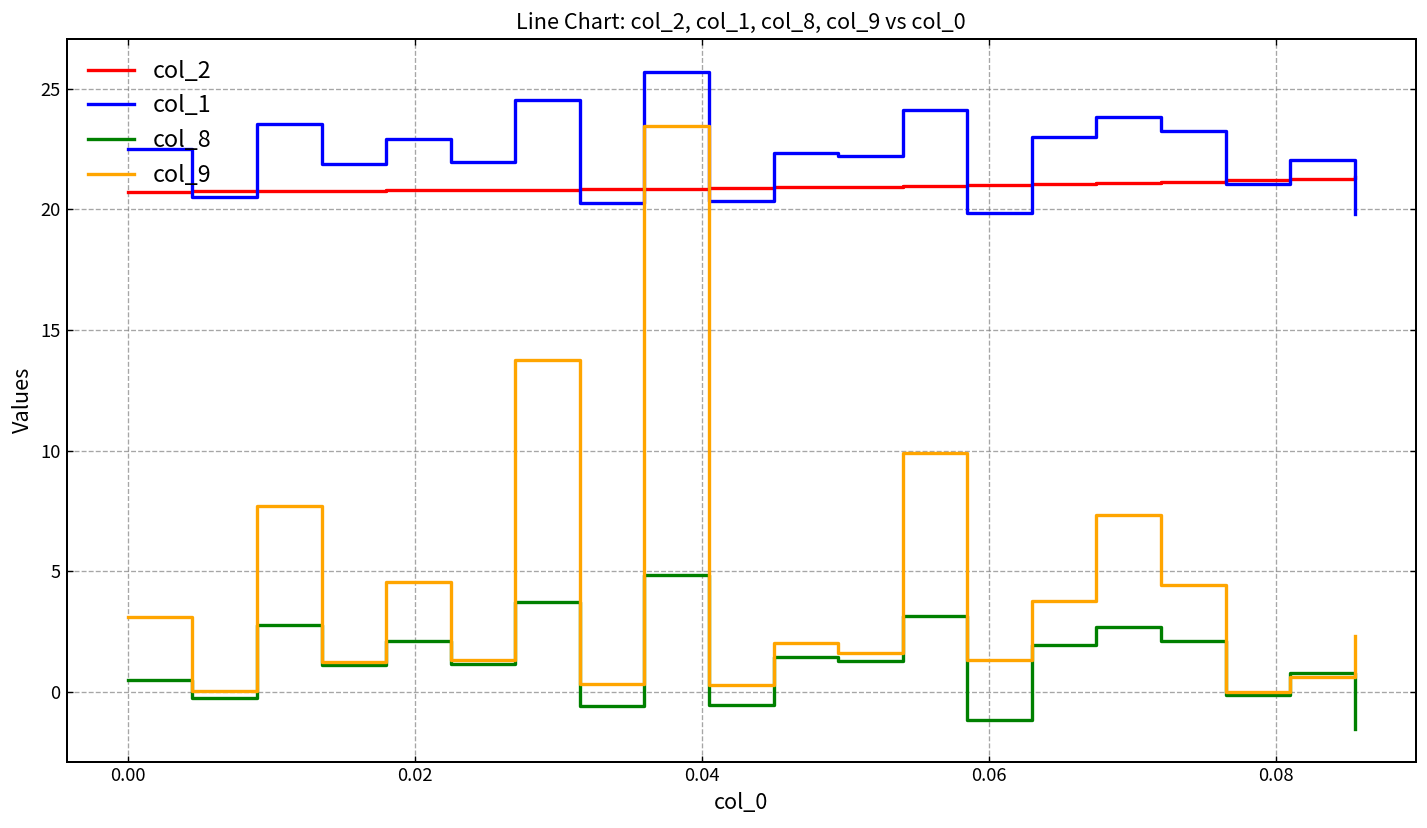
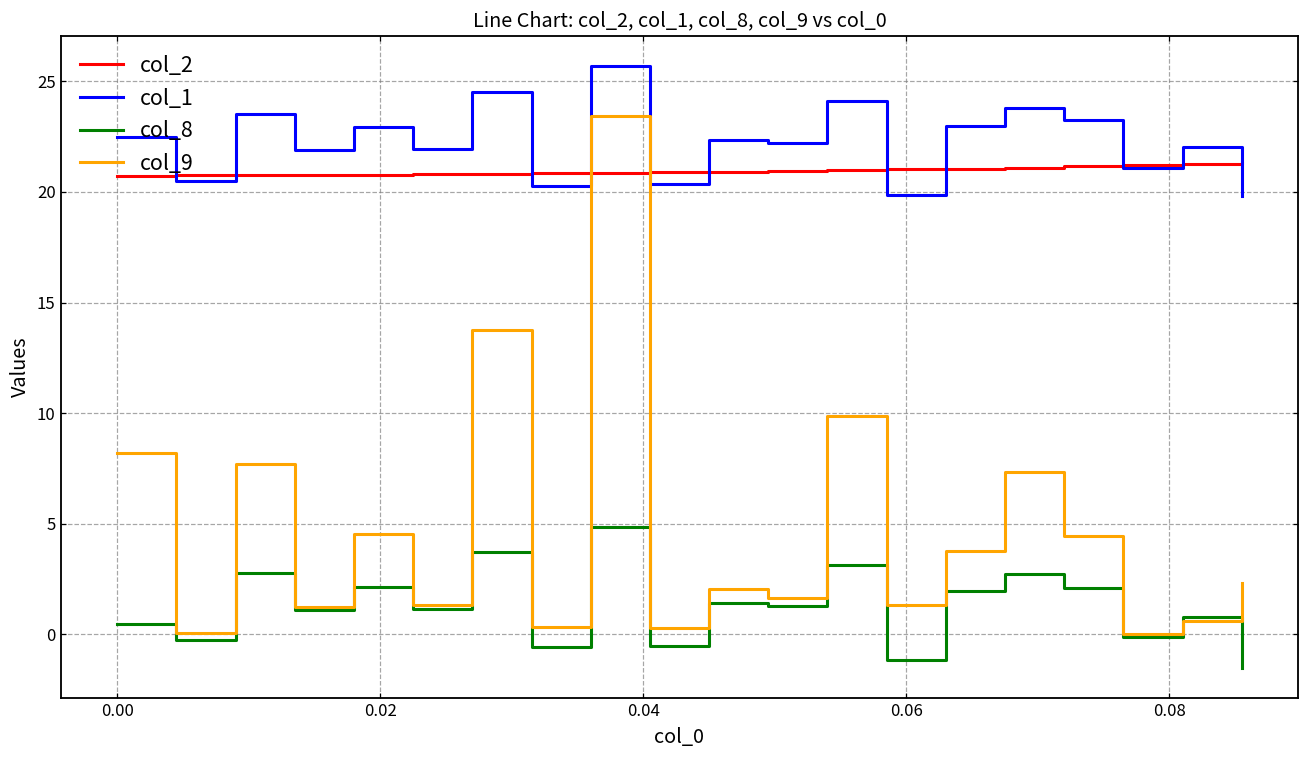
  {
    "col_2": {
      "0.00": 20.7
    },
    "col_1": {
      "0.00": 22.5
    },
    "col_8": {
      "0.00": 0.5
    },
    "col_9": {
-     "0.00": 3.1
+     "0.00": 8.2
    }
  }
